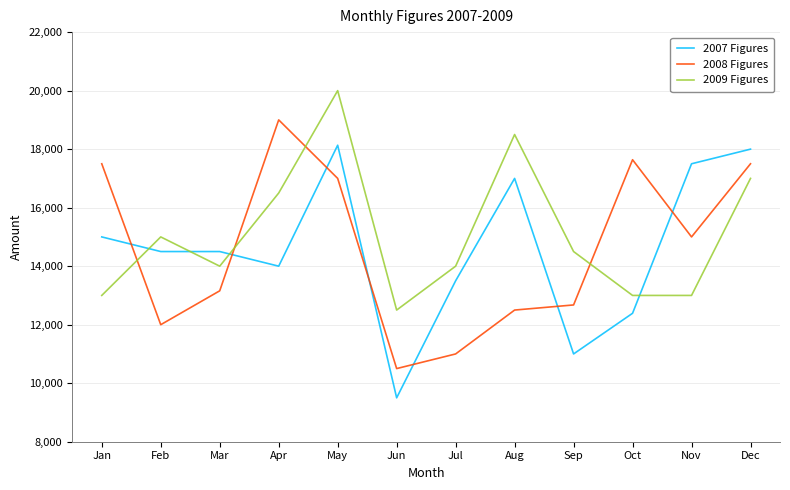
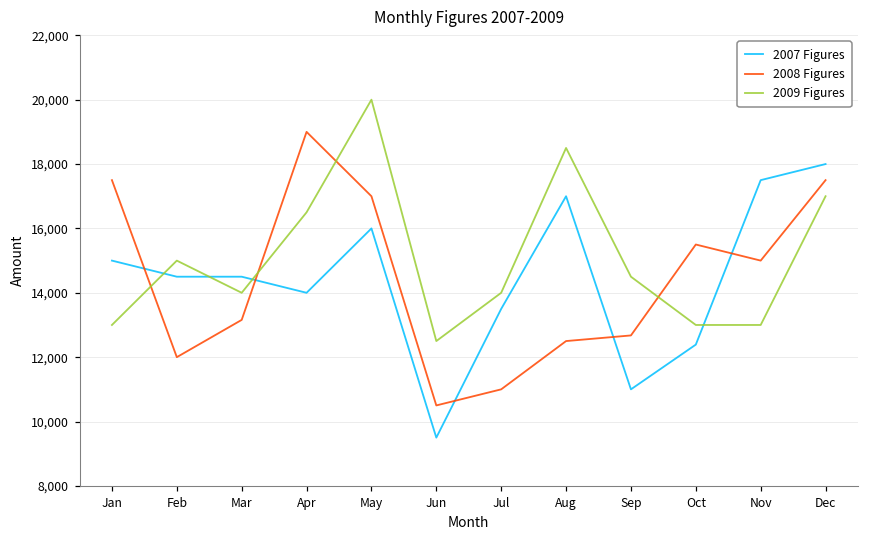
  {
    "2007 Figures": {
      "Jan": "15,000",
      "Feb": "14,500",
      "Mar": "14,500",
      "Apr": "14,000",
-     "May": "18,100",
+     "May": "16,000",
      "Jun": "9,500",
      "Jul": "13,500",
      "Aug": "17,000",
      "Sep": "11,000",
      "Oct": "12,400",
      "Nov": "17,500",
      "Dec": "18,000"
    },
    "2008 Figures": {
      "Jan": "17,500",
      "Feb": "12,000",
      "Mar": "13,200",
      "Apr": "19,000",
      "May": "17,000",
      "Jun": "10,500",
      "Jul": "11,000",
      "Aug": "12,500",
      "Sep": "12,700",
-     "Oct": "17,600",
+     "Oct": "15,500",
      "Nov": "15,000",
      "Dec": "17,500"
    },
    "2009 Figures": {
      "Jan": "13,000",
      "Feb": "15,000",
      "Mar": "14,000",
      "Apr": "16,500",
      "May": "20,000",
      "Jun": "12,500",
      "Jul": "14,000",
      "Aug": "18,500",
      "Sep": "14,500",
      "Oct": "13,000",
      "Nov": "13,000",
      "Dec": "17,000"
    }
  }
